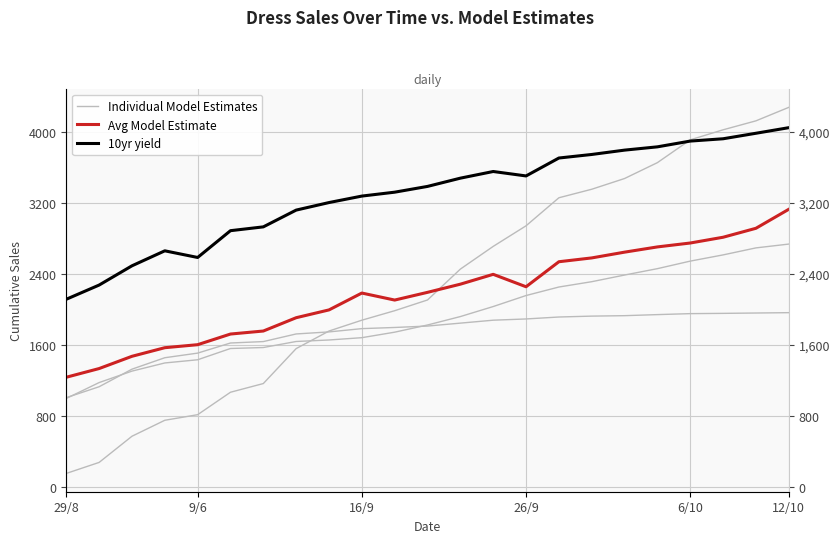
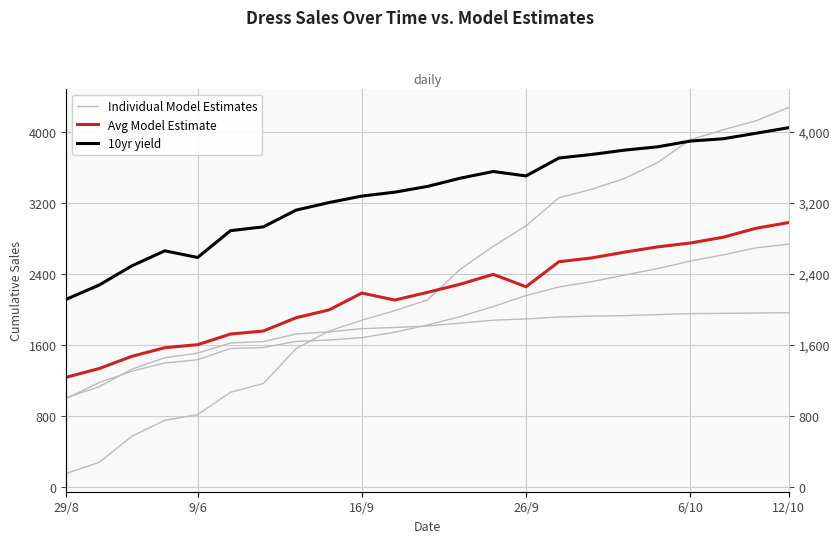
  {
    "Avg Model Estimate": {
      "29/8": 1200,
      "9/6": 1600,
      "16/9": 2200,
      "26/9": 2300,
      "6/10": 2700,
-     "12/10": 3100
+     "12/10": 3000
    },
    "10yr yield": {
      "29/8": 2100,
      "9/6": 2600,
      "16/9": 3300,
      "26/9": 3500,
      "12/10": 4000
    }
  }
